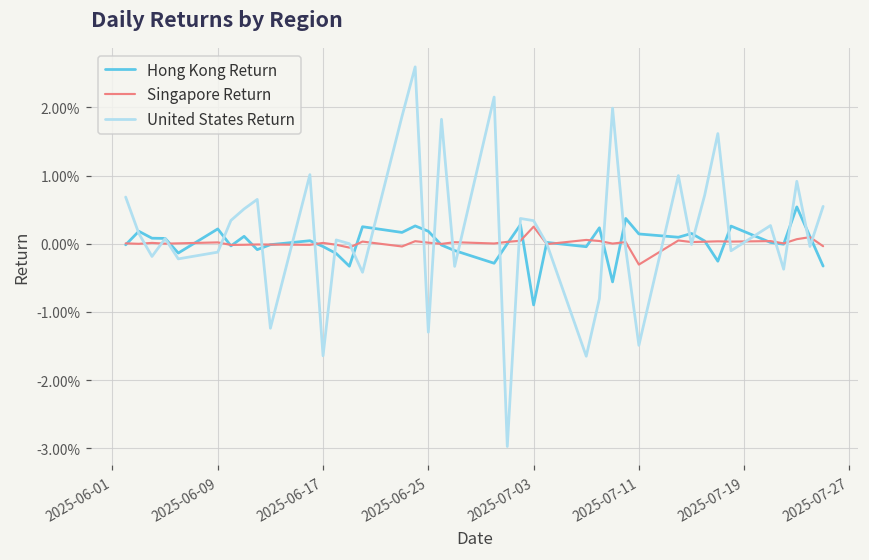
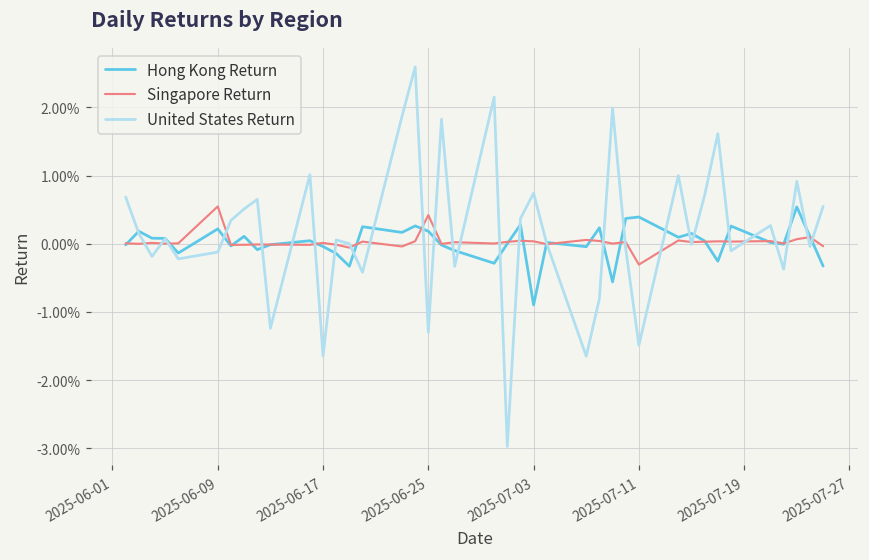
  {
    "Hong Kong Return": {
      "2025-06-09": "0.2%",
      "2025-06-17": "0.0%",
      "2025-06-25": "0.2%",
      "2025-07-03": "-0.9%",
-     "2025-07-11": "0.1%"
+     "2025-07-11": "0.4%"
    },
    "Singapore Return": {
-     "2025-06-09": "0.0%",
+     "2025-06-09": "0.5%",
      "2025-06-17": "0.0%",
-     "2025-06-25": "0.0%",
-     "2025-07-03": "0.2%",
+     "2025-06-25": "0.4%",
+     "2025-07-03": "0.0%",
      "2025-07-11": "-0.3%"
    },
    "United States Return": {
      "2025-06-09": "-0.1%",
      "2025-06-17": "-1.6%",
      "2025-06-25": "-1.3%",
-     "2025-07-03": "0.3%",
+     "2025-07-03": "0.7%",
      "2025-07-11": "-1.5%"
    }
  }
